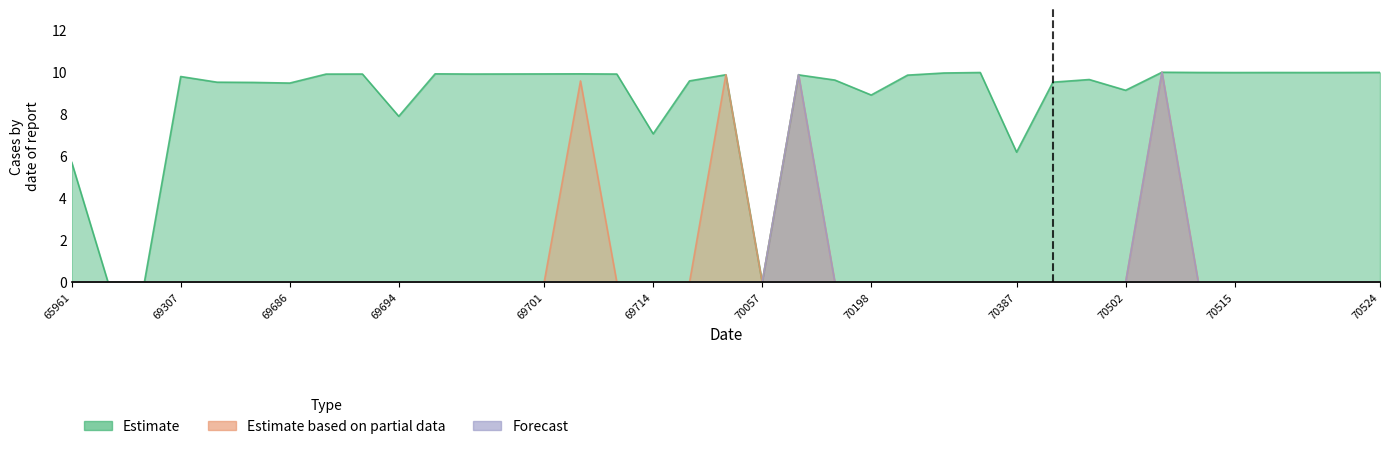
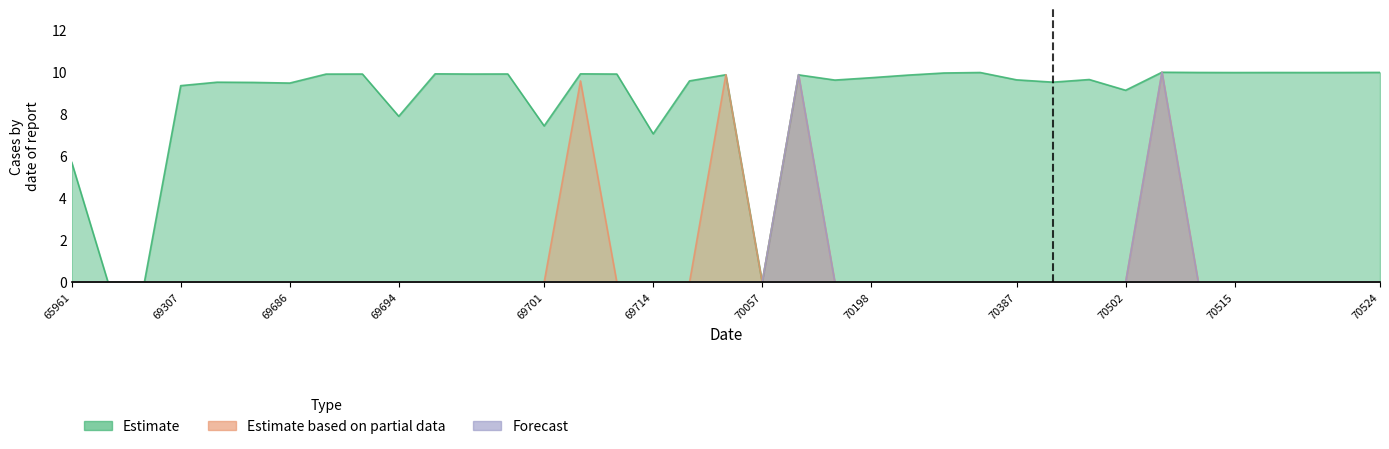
  {
    "Estimate": {
      "65961": 5.7,
-     "69307": 9.8,
+     "69307": 9.4,
      "69686": 9.5,
      "69694": 7.9,
-     "69701": 9.9,
+     "69701": 7.4,
      "69714": 7.1,
-     "70198": 8.9,
-     "70387": 6.2,
+     "70198": 9.7,
+     "70387": 9.6,
      "70502": 9.1,
      "70515": 10.0,
      "70524": 10.0
    }
  }
